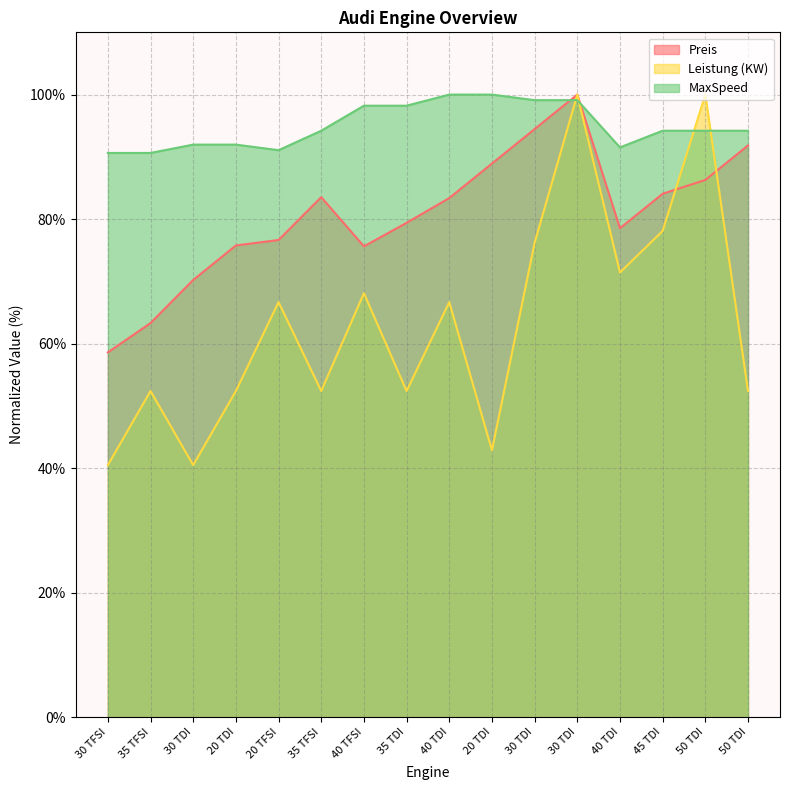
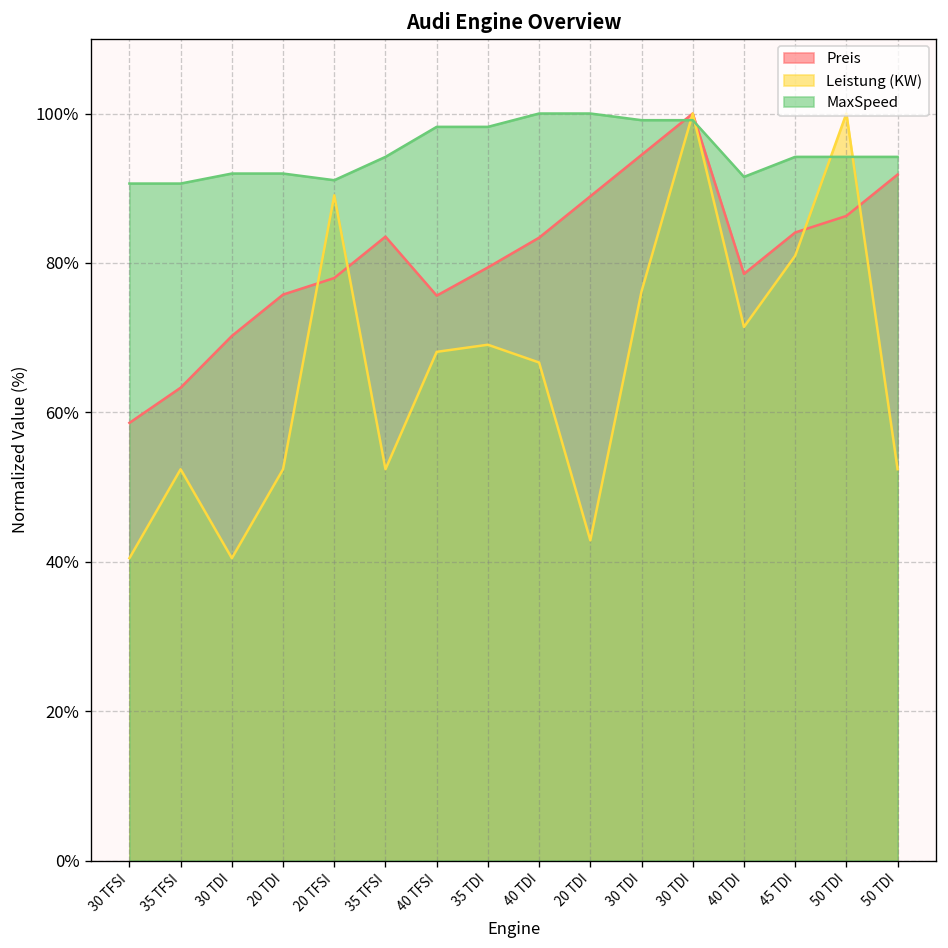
  {
    "Preis": {
      "30 TFSI": "59%",
-     "20 TFSI": "77%",
+     "20 TFSI": "78%",
      "40 TFSI": "76%",
      "35 TDI": "79%",
      "45 TDI": "84%"
    },
    "Leistung (KW)": {
      "30 TFSI": "40%",
-     "20 TFSI": "67%",
+     "20 TFSI": "89%",
      "40 TFSI": "68%",
-     "35 TDI": "52%",
-     "45 TDI": "78%"
+     "35 TDI": "69%",
+     "45 TDI": "81%"
    },
    "MaxSpeed": {
      "30 TFSI": "91%",
      "20 TFSI": "91%",
      "40 TFSI": "98%",
      "35 TDI": "98%",
      "45 TDI": "94%"
    }
  }
